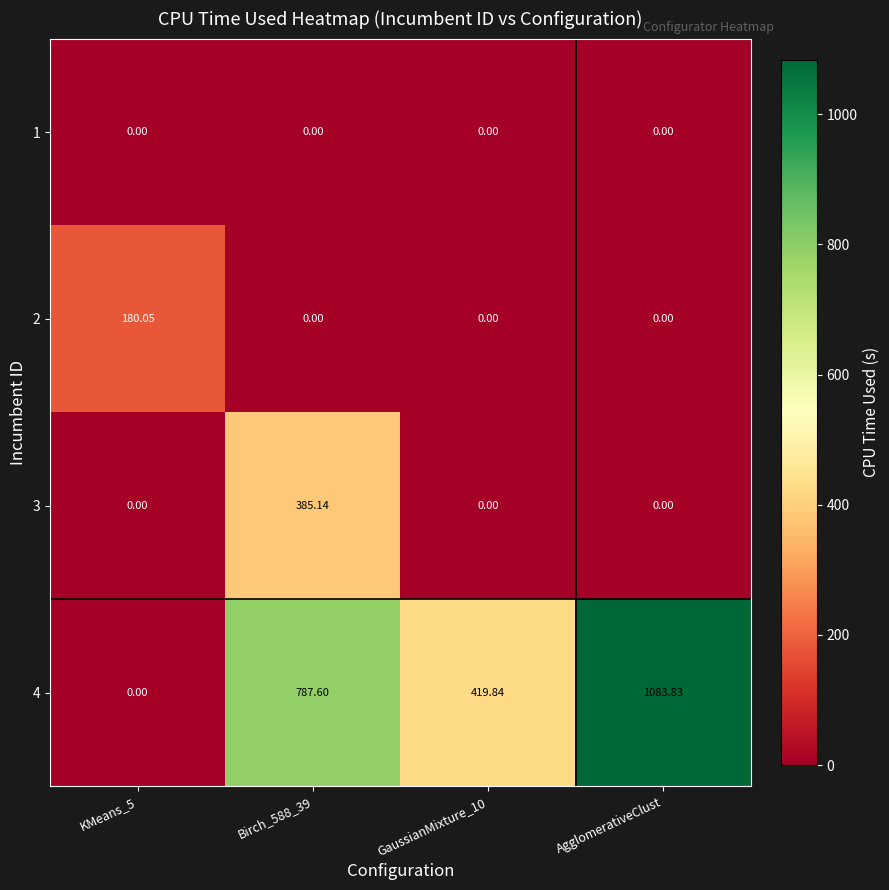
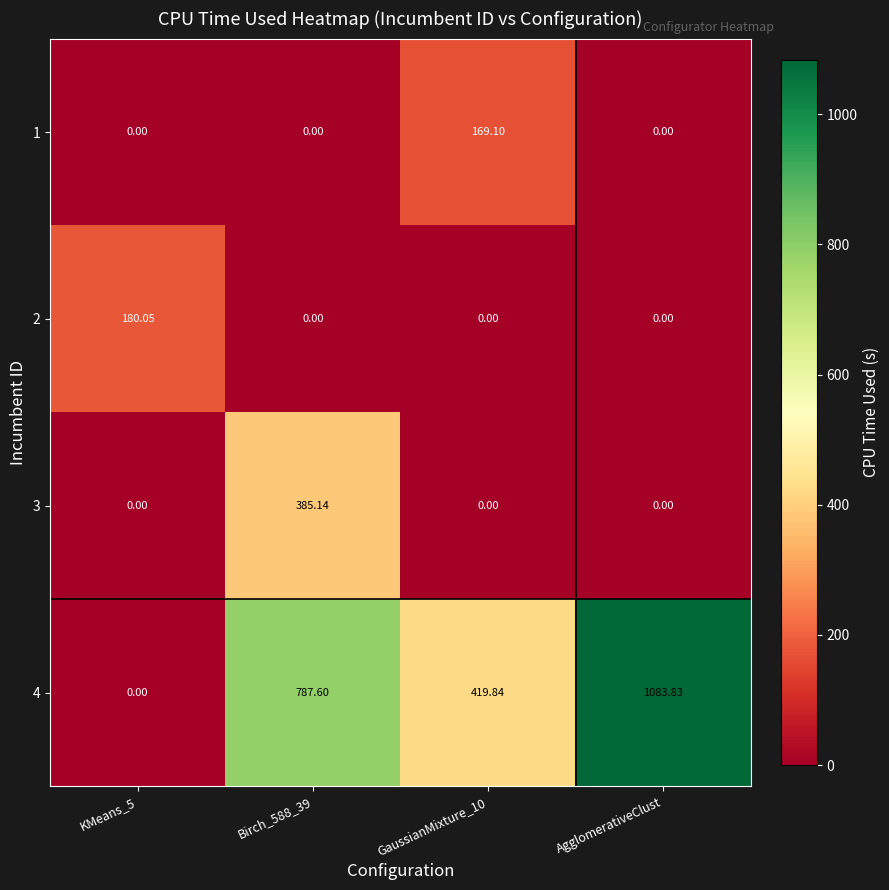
  {
    "1": {
      "KMeans_5": 0.00,
      "Birch_588_39": 0.00,
-     "GaussianMixture_10": 0.00,
+     "GaussianMixture_10": 169.10,
      "AgglomerativeClust": 0.00
    },
    "2": {
      "KMeans_5": 180.05,
      "Birch_588_39": 0.00,
      "GaussianMixture_10": 0.00,
      "AgglomerativeClust": 0.00
    },
    "3": {
      "KMeans_5": 0.00,
      "Birch_588_39": 385.14,
      "GaussianMixture_10": 0.00,
      "AgglomerativeClust": 0.00
    },
    "4": {
      "KMeans_5": 0.00,
      "Birch_588_39": 787.60,
      "GaussianMixture_10": 419.84,
      "AgglomerativeClust": 1083.83
    }
  }
